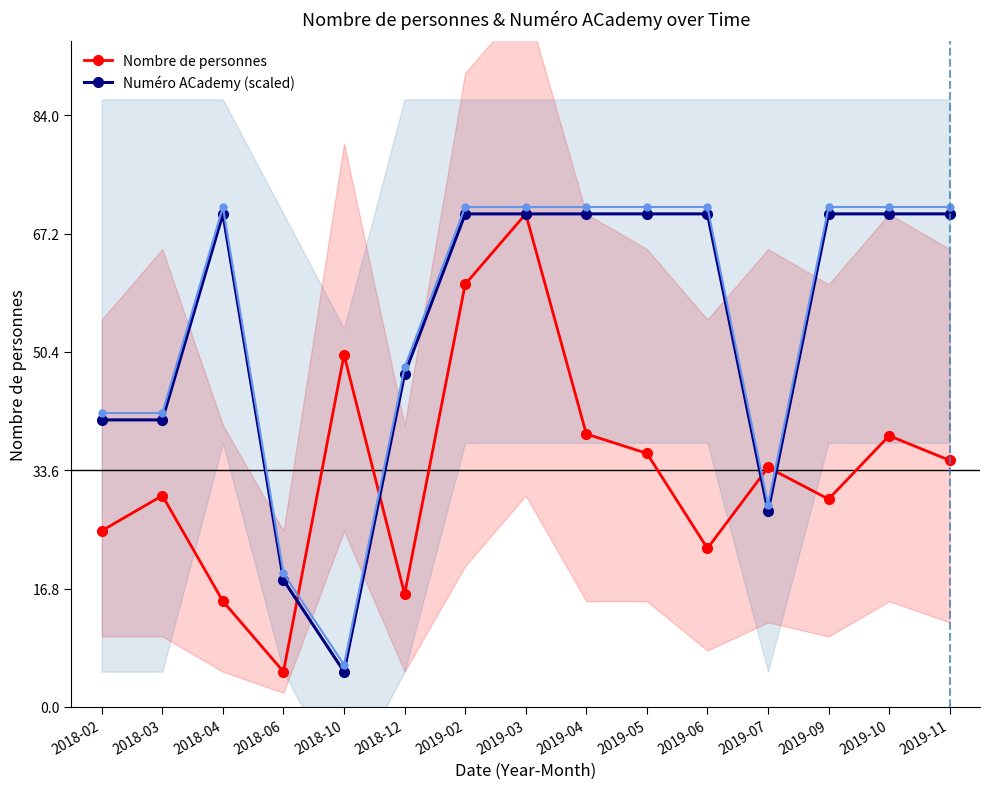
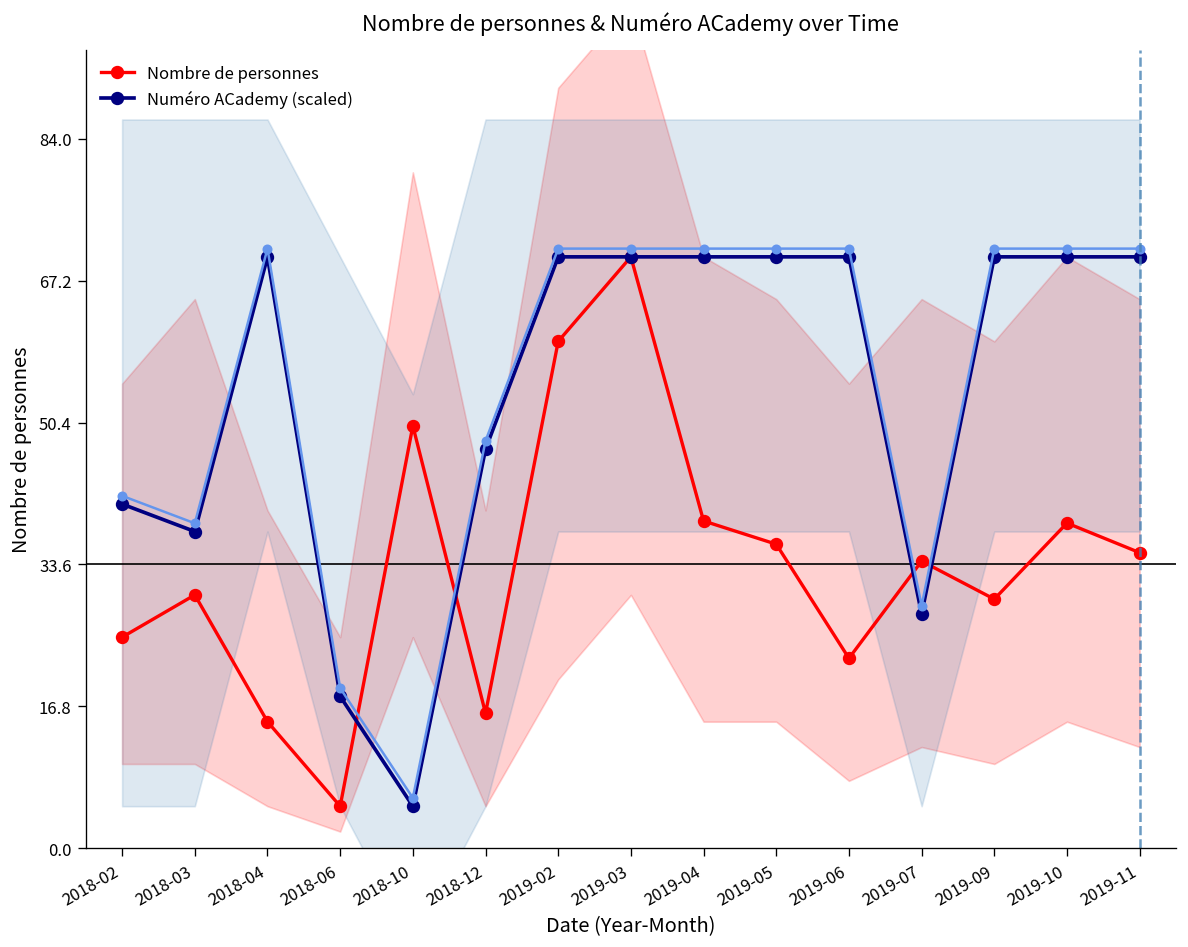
  {
    "Numéro ACademy (scaled)": {
      "2018-02": 41,
-     "2018-03": 41,
+     "2018-03": 38,
      "2018-04": 70,
      "2018-06": 18,
      "2018-10": 5,
      "2018-12": 47,
      "2019-02": 70,
      "2019-05": 70,
      "2019-06": 70,
      "2019-07": 28,
      "2019-09": 70,
      "2019-11": 70
    }
  }
